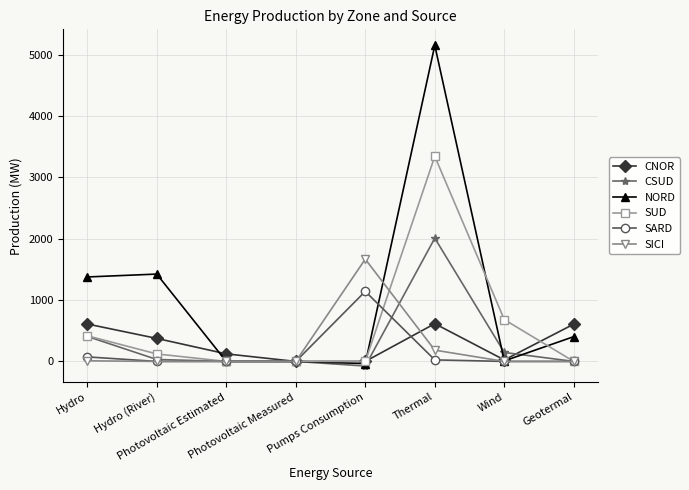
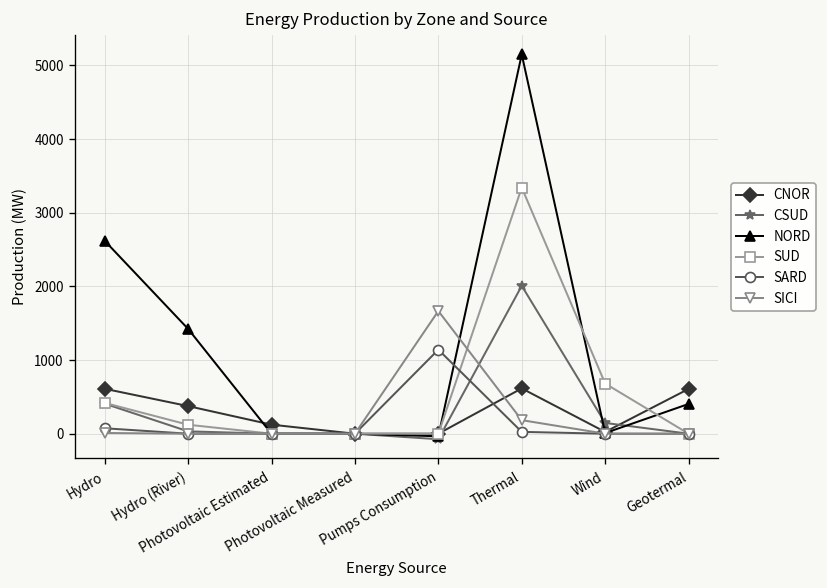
  {
    "NORD": {
-     "Hydro": 1400,
+     "Hydro": 2600,
      "Hydro (River)": 1400,
      "Thermal": 5100,
      "Geotermal": 400
    }
  }
